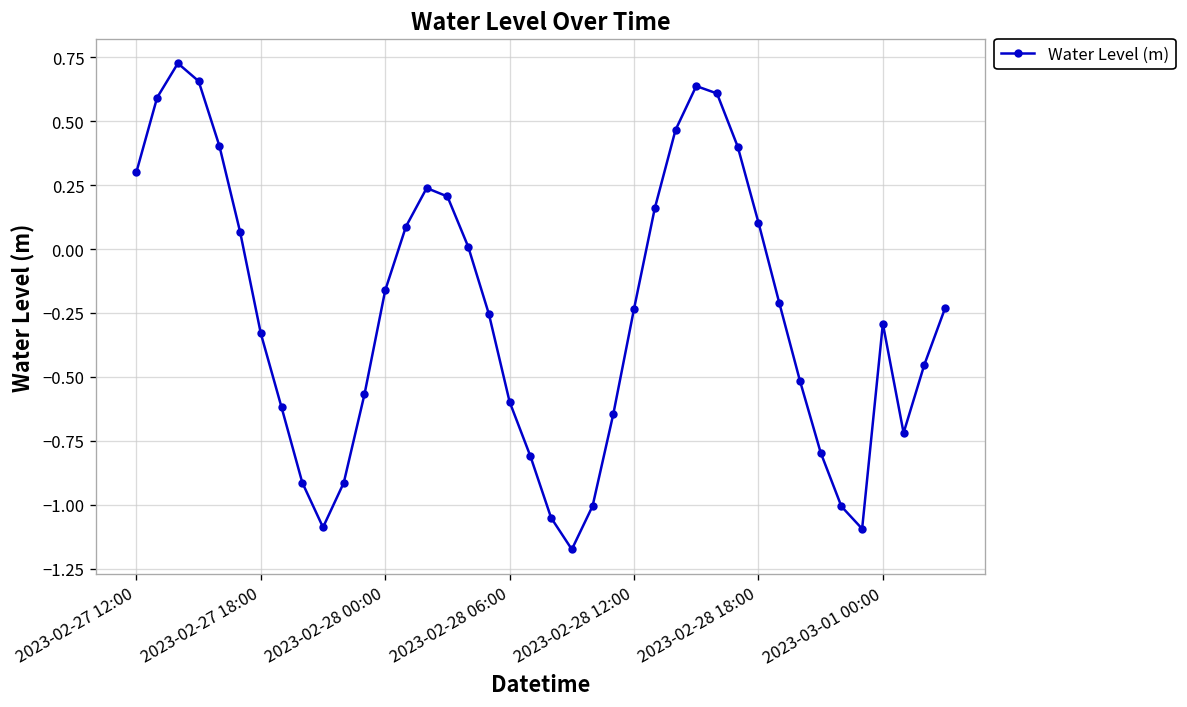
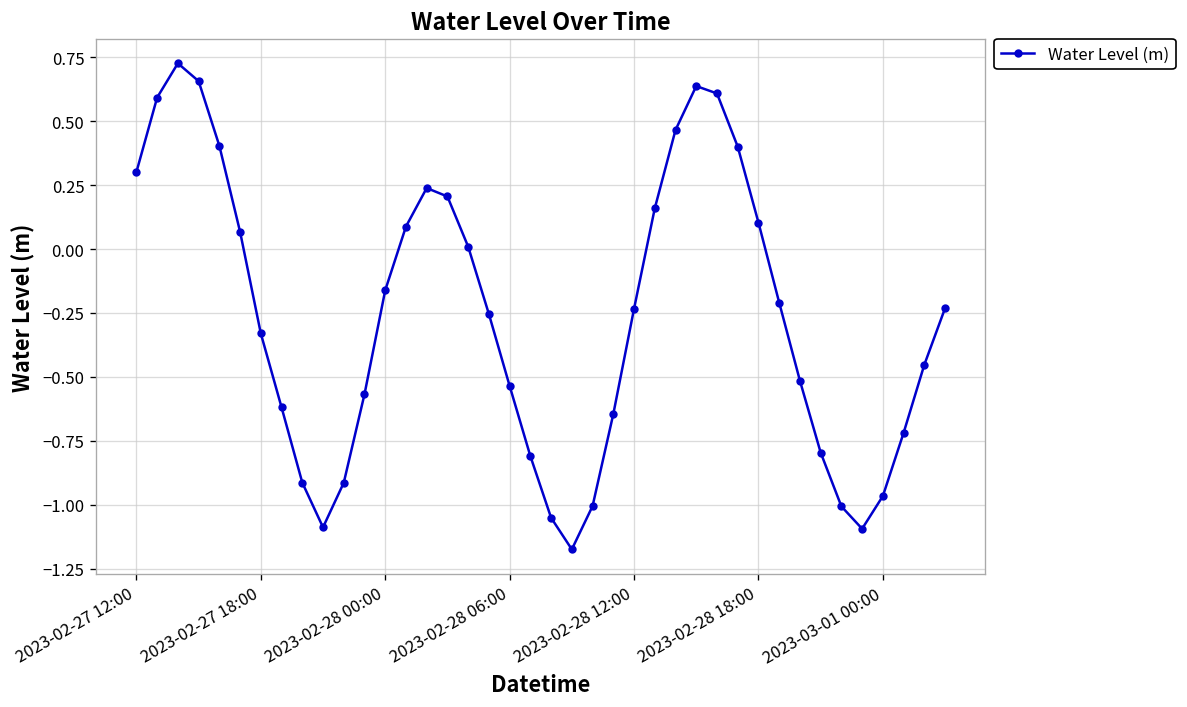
  {
    "2023-02-27 12:00": 0.30,
    "2023-02-27 18:00": -0.33,
    "2023-02-28 00:00": -0.16,
-   "2023-02-28 06:00": -0.60,
+   "2023-02-28 06:00": -0.54,
    "2023-02-28 12:00": -0.23,
    "2023-02-28 18:00": 0.10,
-   "2023-03-01 00:00": -0.29
+   "2023-03-01 00:00": -0.97
  }
